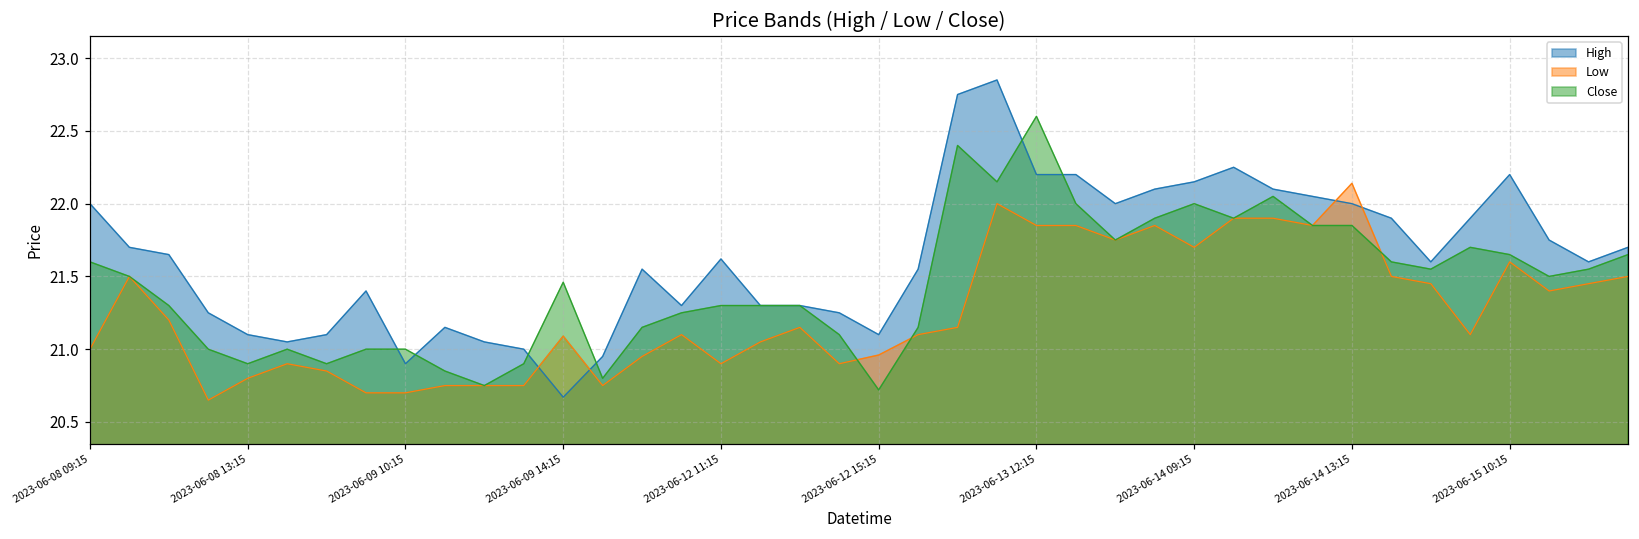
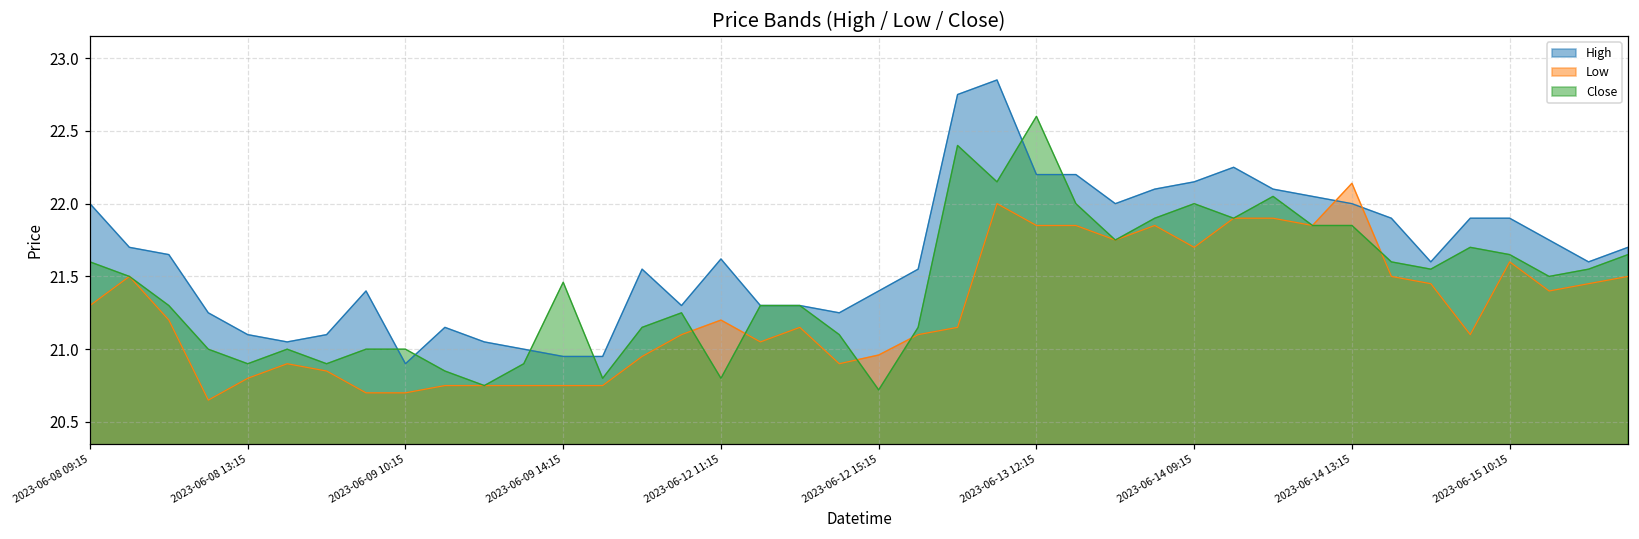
  {
    "High": {
      "2023-06-08 09:15": 22.00,
      "2023-06-08 13:15": 21.10,
      "2023-06-09 10:15": 20.90,
-     "2023-06-09 14:15": 20.67,
+     "2023-06-09 14:15": 20.95,
      "2023-06-12 11:15": 21.62,
-     "2023-06-12 15:15": 21.1,
+     "2023-06-12 15:15": 21.4,
      "2023-06-13 12:15": 22.20,
      "2023-06-14 09:15": 22.15,
      "2023-06-14 13:15": 22.00,
-     "2023-06-15 10:15": 22.2
+     "2023-06-15 10:15": 21.9
    },
    "Low": {
-     "2023-06-08 09:15": 21.0,
+     "2023-06-08 09:15": 21.3,
      "2023-06-08 13:15": 20.80,
      "2023-06-09 10:15": 20.70,
-     "2023-06-09 14:15": 21.09,
-     "2023-06-12 11:15": 20.9,
+     "2023-06-09 14:15": 20.75,
+     "2023-06-12 11:15": 21.2,
      "2023-06-12 15:15": 20.96,
      "2023-06-13 12:15": 21.85,
      "2023-06-14 09:15": 21.70,
      "2023-06-14 13:15": 22.14,
      "2023-06-15 10:15": 21.60
    },
    "Close": {
      "2023-06-08 09:15": 21.6,
      "2023-06-08 13:15": 20.9,
      "2023-06-09 10:15": 21.0,
      "2023-06-09 14:15": 21.46,
-     "2023-06-12 11:15": 21.3,
+     "2023-06-12 11:15": 20.8,
      "2023-06-12 15:15": 20.72,
      "2023-06-13 12:15": 22.6,
      "2023-06-14 09:15": 22.0,
      "2023-06-14 13:15": 21.85,
      "2023-06-15 10:15": 21.65
    }
  }
